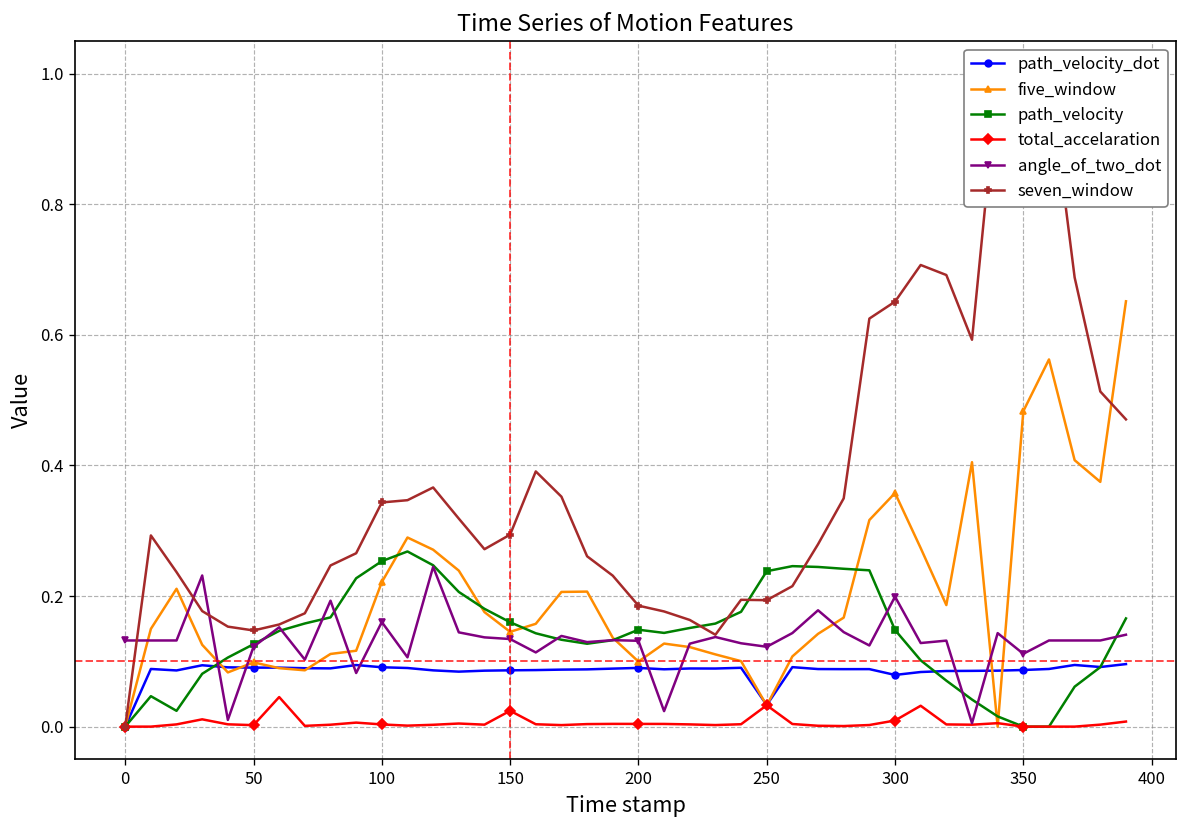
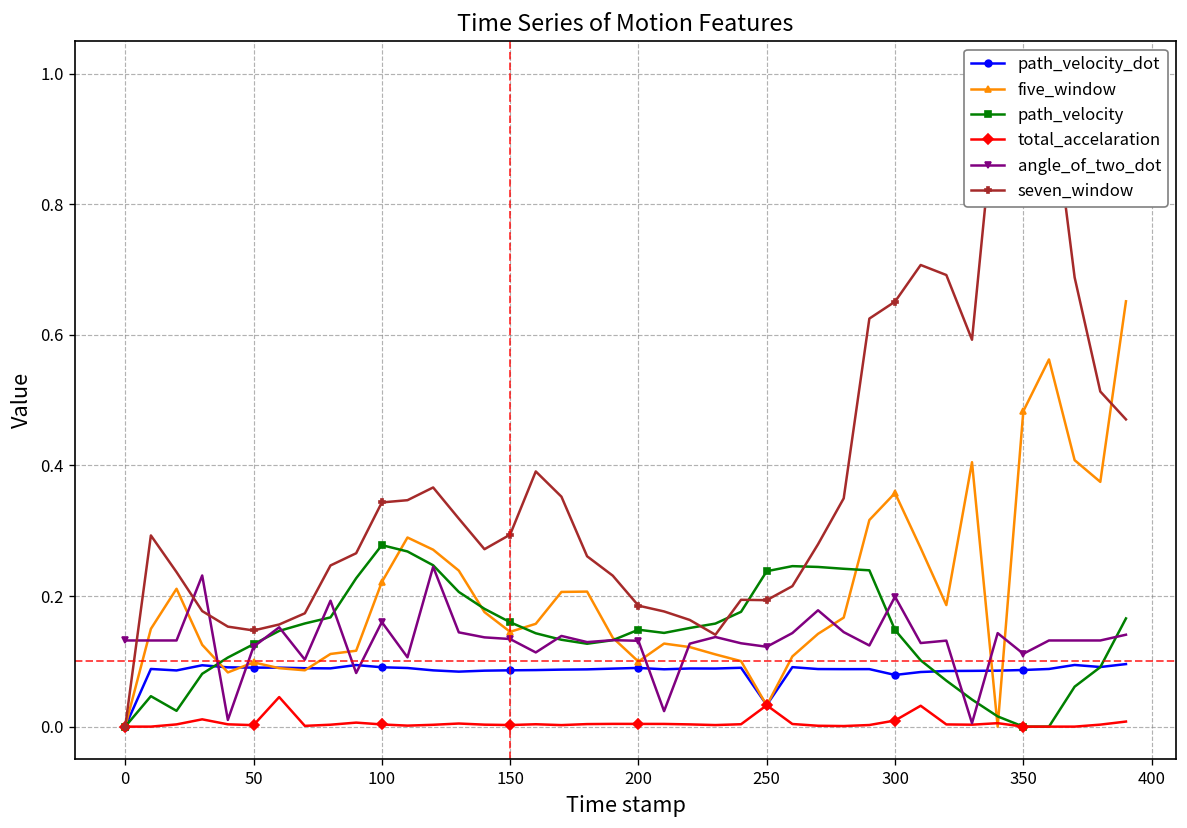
  {
    "path_velocity_dot": {
      "50": 0.09,
      "100": 0.09,
      "150": 0.09,
      "200": 0.09,
      "300": 0.08,
      "350": 0.09
    },
    "five_window": {
      "50": 0.10,
      "100": 0.22,
      "150": 0.15,
      "200": 0.10,
      "300": 0.36,
      "350": 0.48
    },
    "path_velocity": {
-     "100": 0.25,
+     "100": 0.28,
      "150": 0.16,
      "200": 0.15,
      "250": 0.24,
      "300": 0.15
    },
    "total_accelaration": {
      "50": 0.00,
      "100": 0.00,
-     "150": 0.02,
+     "150": 0.00,
      "200": 0.00,
      "300": 0.01
    },
    "angle_of_two_dot": {
      "0": 0.13,
      "100": 0.16,
      "150": 0.13,
      "200": 0.13,
      "250": 0.12,
      "300": 0.20,
      "350": 0.11
    },
    "seven_window": {
      "50": 0.15,
      "100": 0.34,
      "150": 0.29,
      "200": 0.19,
      "250": 0.19,
      "300": 0.65
    }
  }
